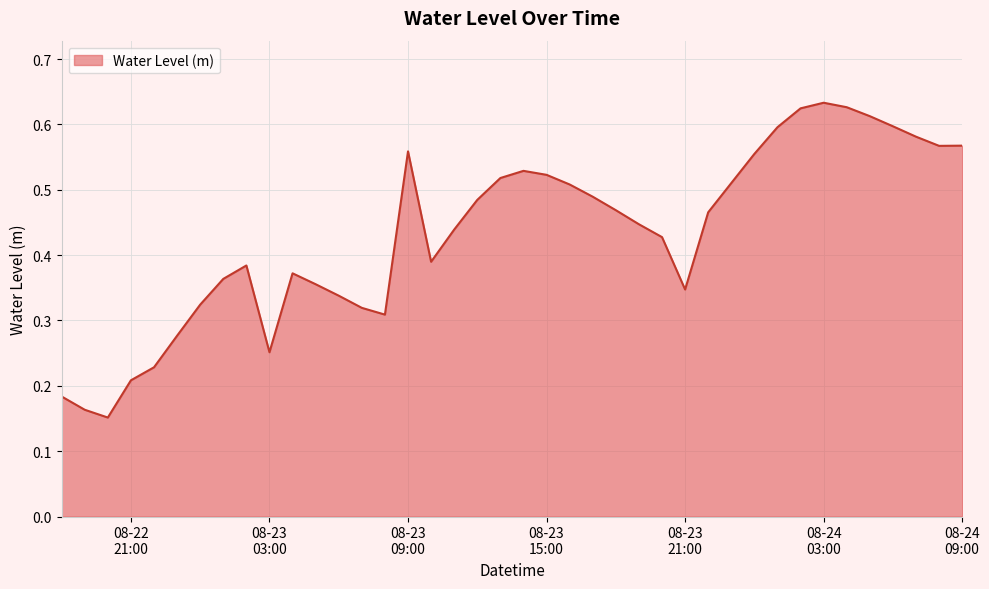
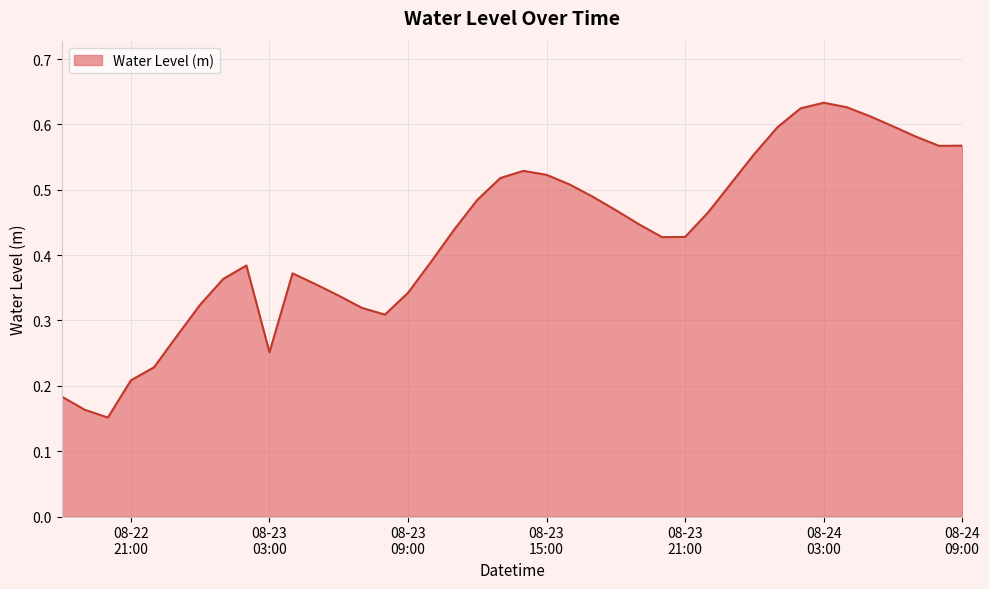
  {
    "08-22 21:00": 0.21,
    "08-23 03:00": 0.25,
-   "08-23 09:00": 0.56,
+   "08-23 09:00": 0.34,
    "08-23 15:00": 0.52,
-   "08-23 21:00": 0.35,
+   "08-23 21:00": 0.43,
    "08-24 03:00": 0.63,
    "08-24 09:00": 0.57
  }
